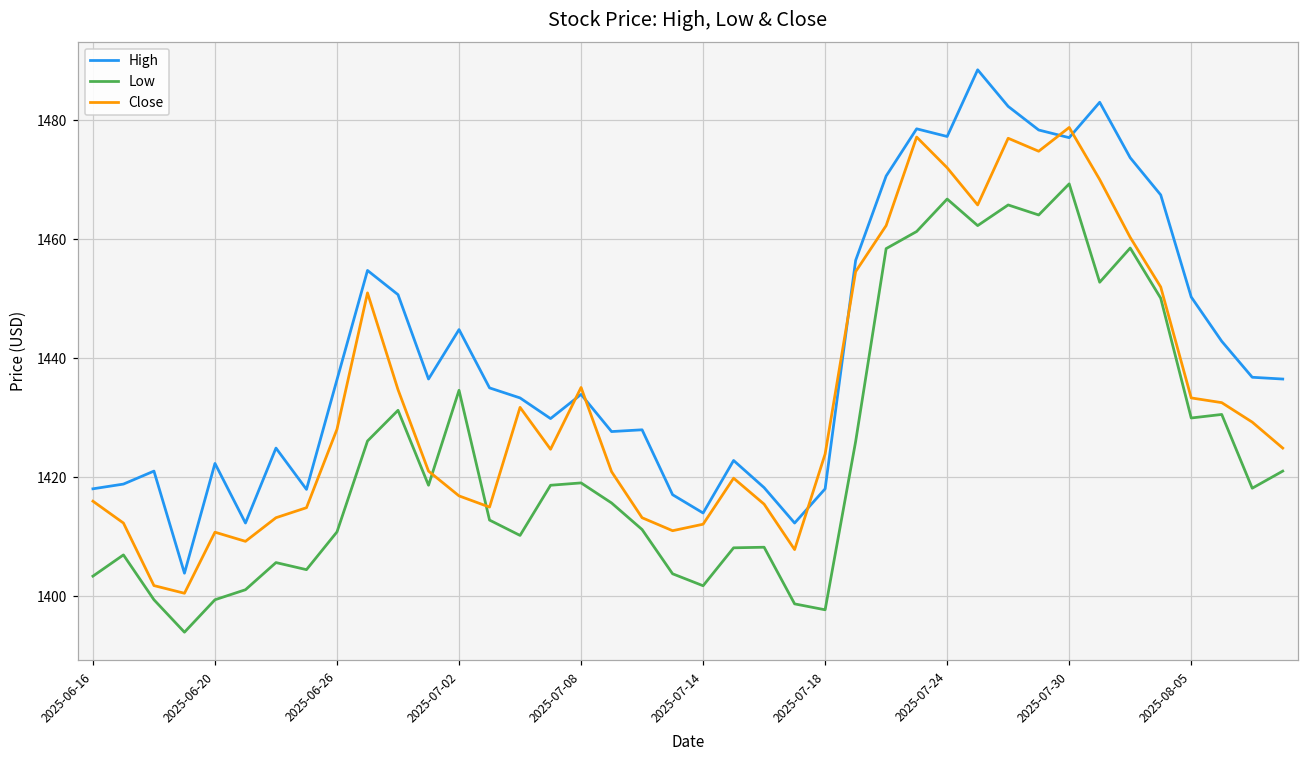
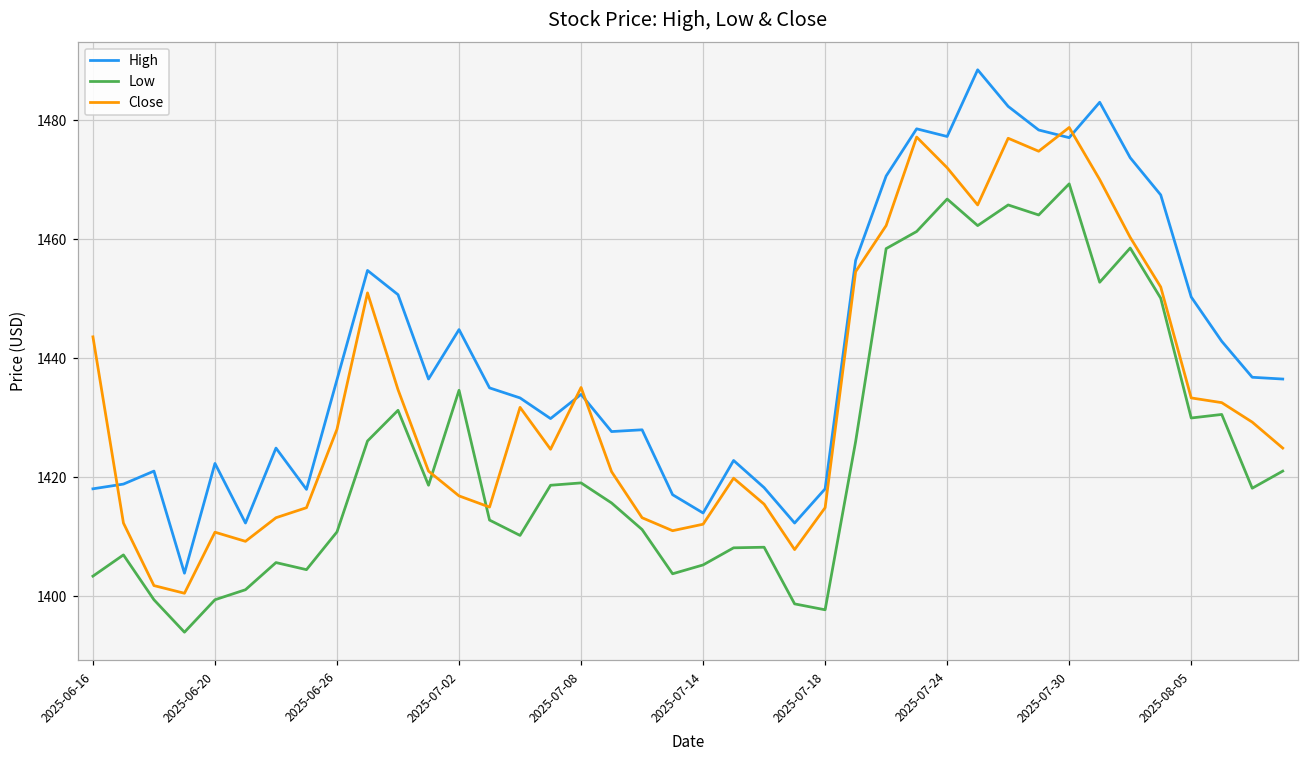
  {
    "High": {
      "2025-06-16": 1418,
      "2025-06-20": 1422,
      "2025-06-26": 1436,
      "2025-07-02": 1445,
      "2025-07-08": 1434,
      "2025-07-14": 1414,
      "2025-07-18": 1418,
      "2025-07-24": 1477,
      "2025-07-30": 1477,
      "2025-08-05": 1450
    },
    "Low": {
      "2025-06-16": 1403,
      "2025-06-20": 1399,
      "2025-06-26": 1411,
      "2025-07-02": 1435,
      "2025-07-08": 1419,
-     "2025-07-14": 1402,
+     "2025-07-14": 1405,
      "2025-07-18": 1398,
      "2025-07-24": 1467,
      "2025-07-30": 1469,
      "2025-08-05": 1430
    },
    "Close": {
-     "2025-06-16": 1416,
+     "2025-06-16": 1444,
      "2025-06-20": 1411,
      "2025-06-26": 1428,
      "2025-07-02": 1417,
      "2025-07-08": 1435,
      "2025-07-14": 1412,
-     "2025-07-18": 1424,
+     "2025-07-18": 1415,
      "2025-07-24": 1472,
      "2025-07-30": 1479,
      "2025-08-05": 1433
    }
  }
